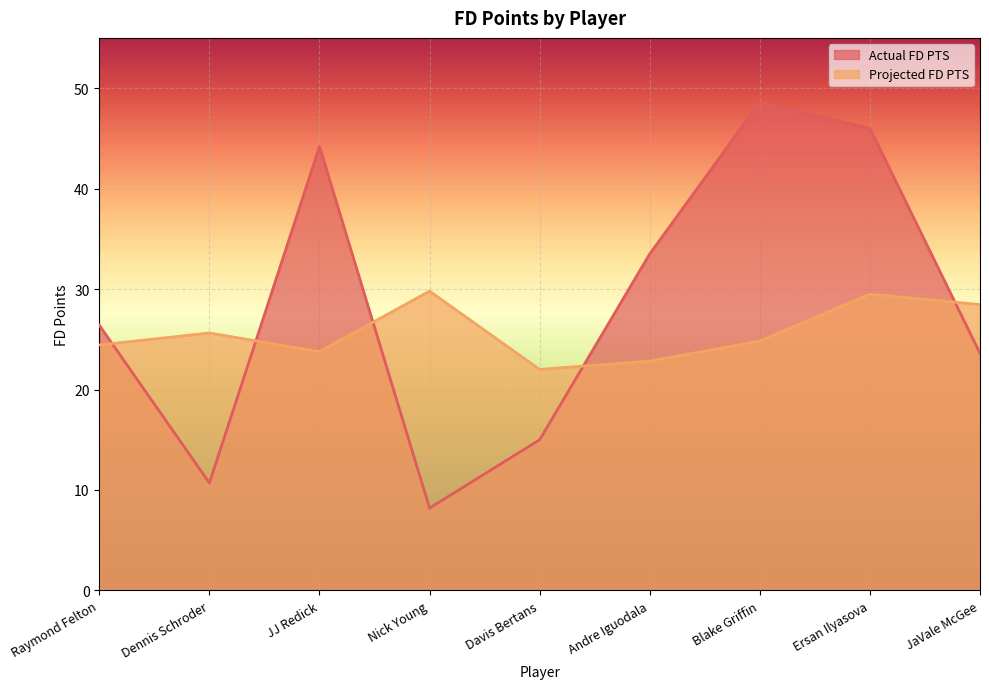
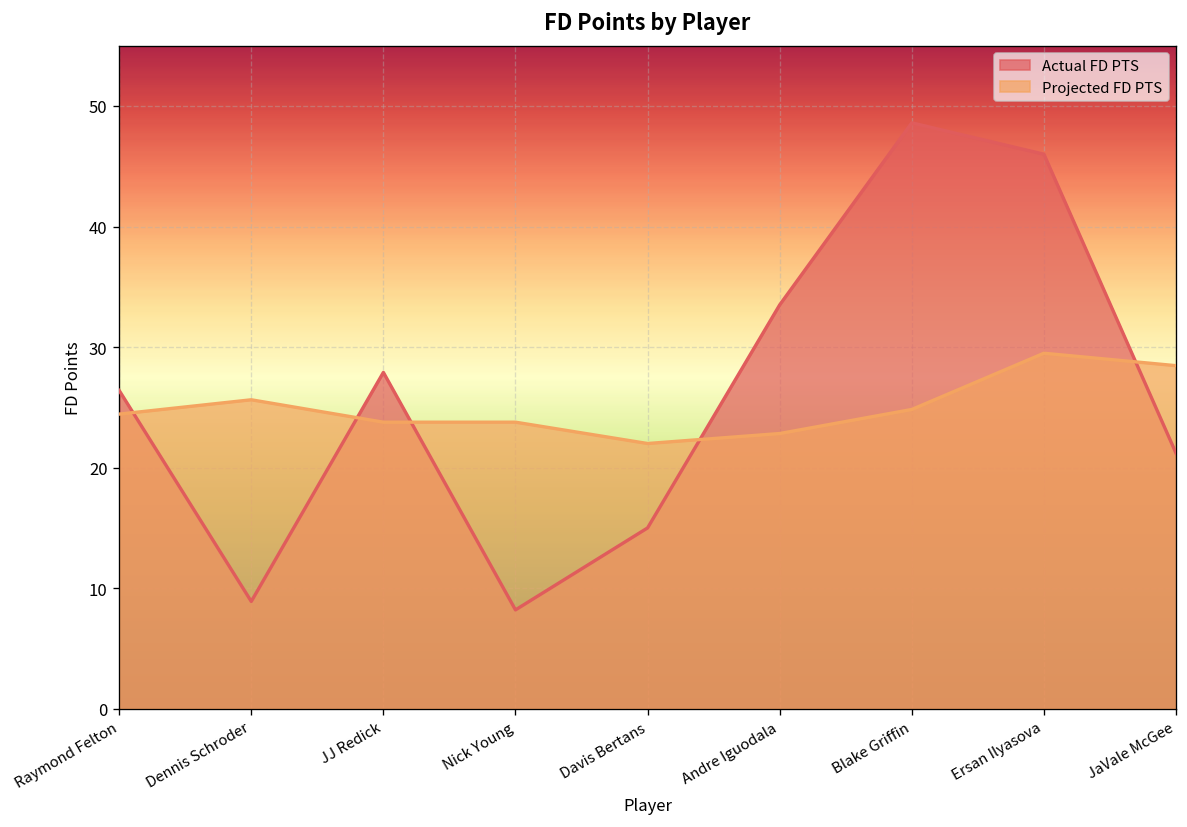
  {
    "Actual FD PTS": {
      "Raymond Felton": 26.4,
-     "Dennis Schroder": 10.7,
-     "JJ Redick": 44.2,
+     "Dennis Schroder": 8.9,
+     "JJ Redick": 27.9,
      "Nick Young": 8.2,
      "Davis Bertans": 15.0,
      "Andre Iguodala": 33.5,
      "Blake Griffin": 48.6,
      "Ersan Ilyasova": 46.0,
-     "JaVale McGee": 23.6
+     "JaVale McGee": 21.2
    },
    "Projected FD PTS": {
      "Raymond Felton": 24.4,
      "Dennis Schroder": 25.6,
      "JJ Redick": 23.8,
-     "Nick Young": 29.8,
+     "Nick Young": 23.8,
      "Davis Bertans": 22.0,
      "Andre Iguodala": 22.8,
      "Blake Griffin": 24.8,
      "Ersan Ilyasova": 29.5,
      "JaVale McGee": 28.5
    }
  }
